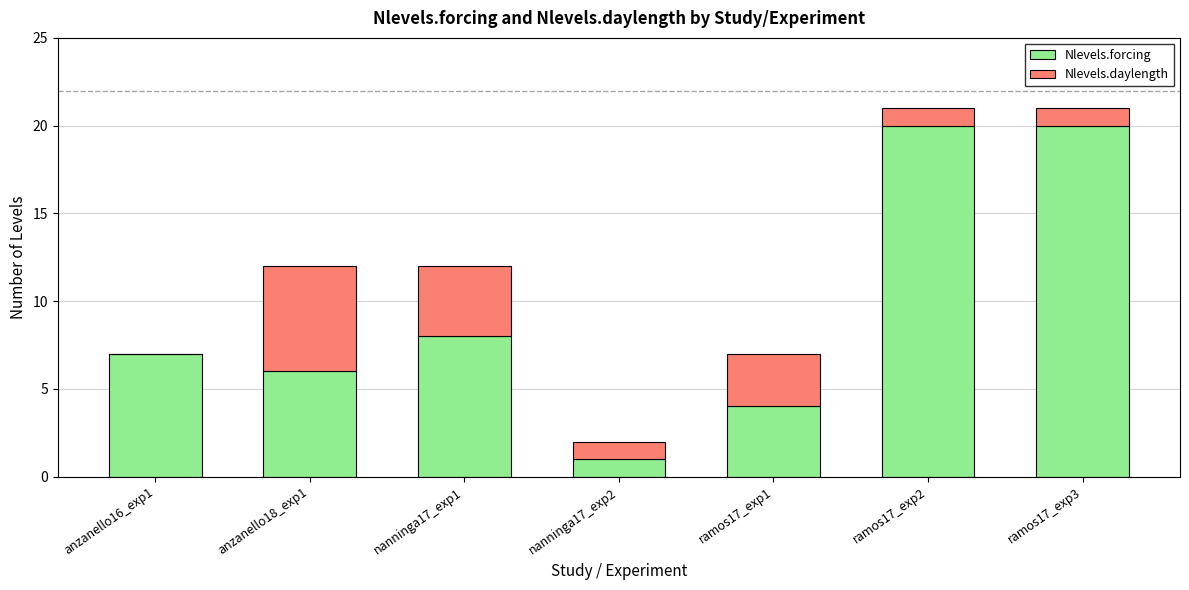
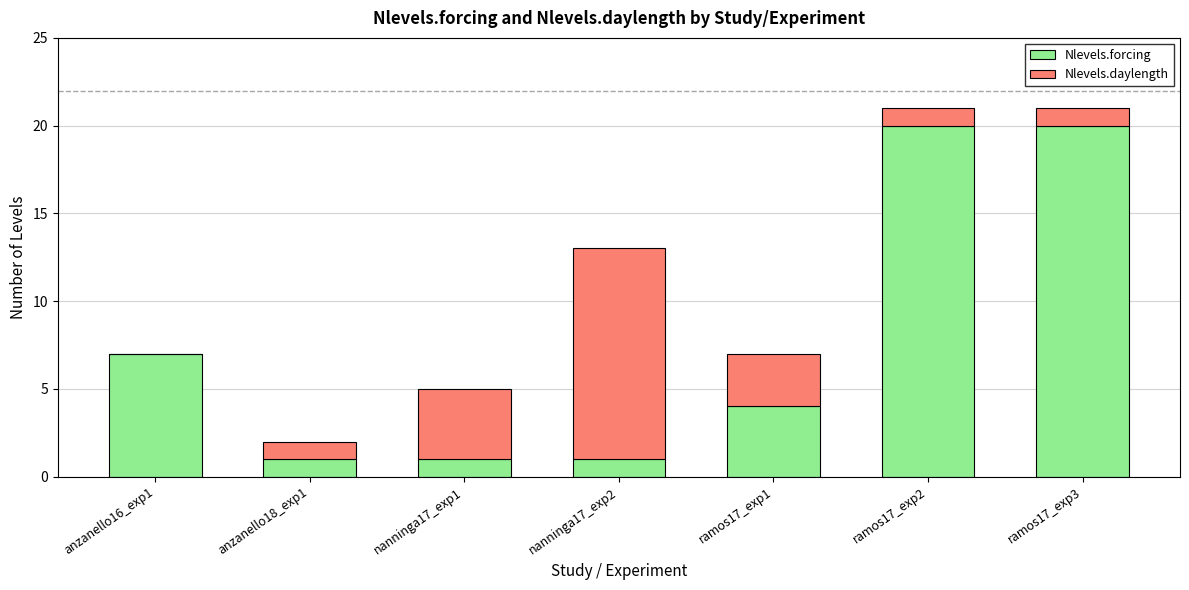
  {
    "Nlevels.forcing": {
      "anzanello16_exp1": 7,
-     "anzanello18_exp1": 6,
-     "nanninga17_exp1": 8,
+     "anzanello18_exp1": 1,
+     "nanninga17_exp1": 1,
      "nanninga17_exp2": 1,
      "ramos17_exp1": 4,
      "ramos17_exp2": 20,
      "ramos17_exp3": 20
    },
    "Nlevels.daylength": {
      "anzanello16_exp1": 0,
-     "anzanello18_exp1": 6,
+     "anzanello18_exp1": 1,
      "nanninga17_exp1": 4,
-     "nanninga17_exp2": 1,
+     "nanninga17_exp2": 12,
      "ramos17_exp1": 3,
      "ramos17_exp2": 1,
      "ramos17_exp3": 1
    }
  }
